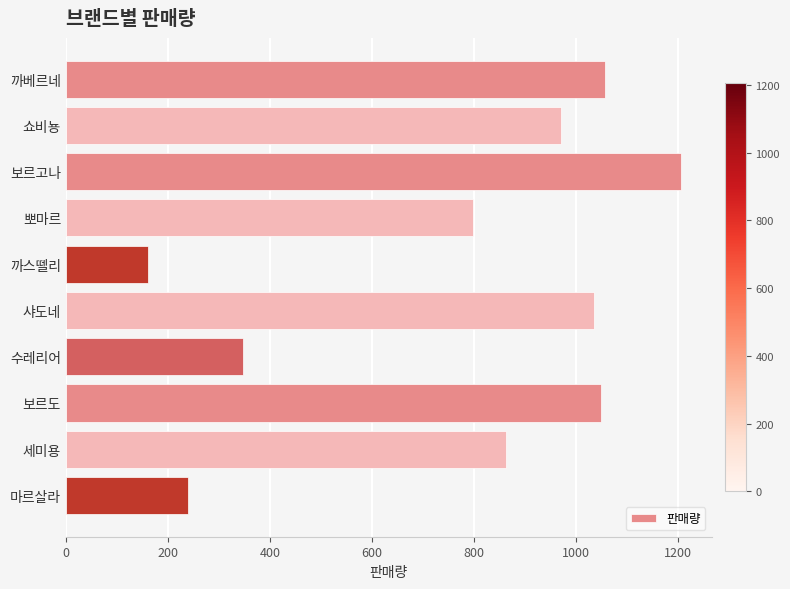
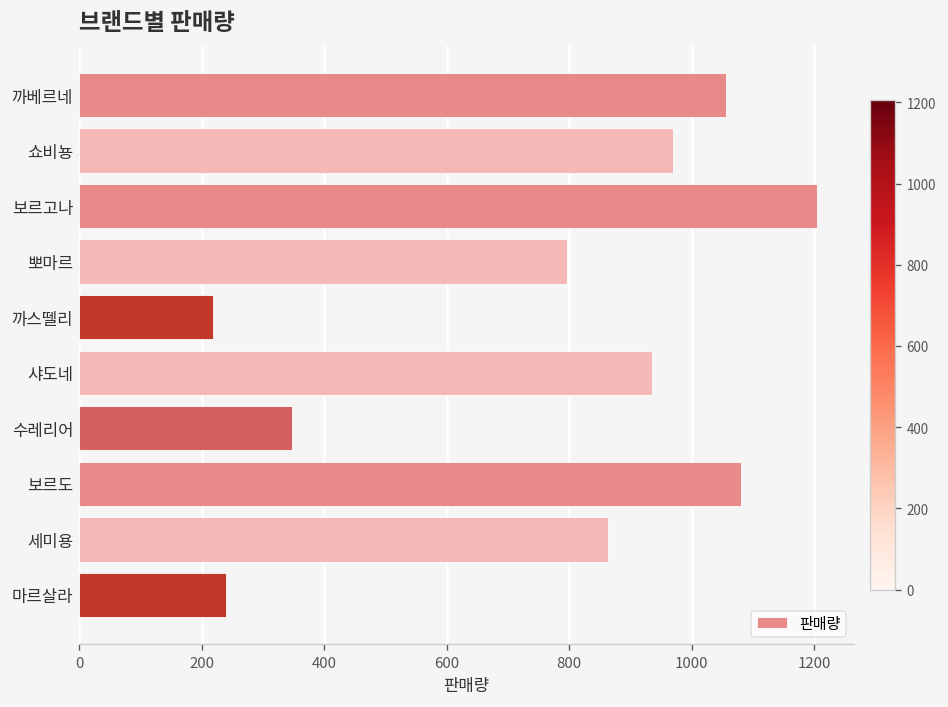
  {
    "까베르네": 1060,
    "쇼비뇽": 970,
    "보르고나": 1210,
    "뽀마르": 800,
-   "까스뗄리": 160,
-   "샤도네": 1030,
+   "까스뗄리": 220,
+   "샤도네": 940,
    "수레리어": 350,
-   "보르도": 1050,
+   "보르도": 1080,
    "세미용": 860,
    "마르살라": 240
  }
